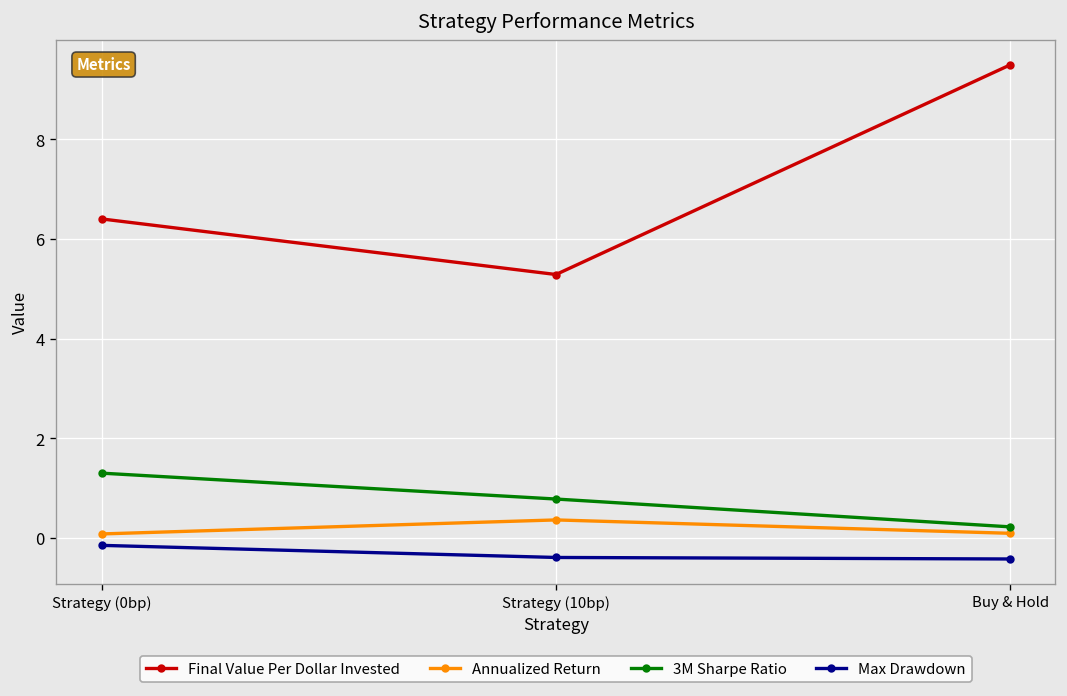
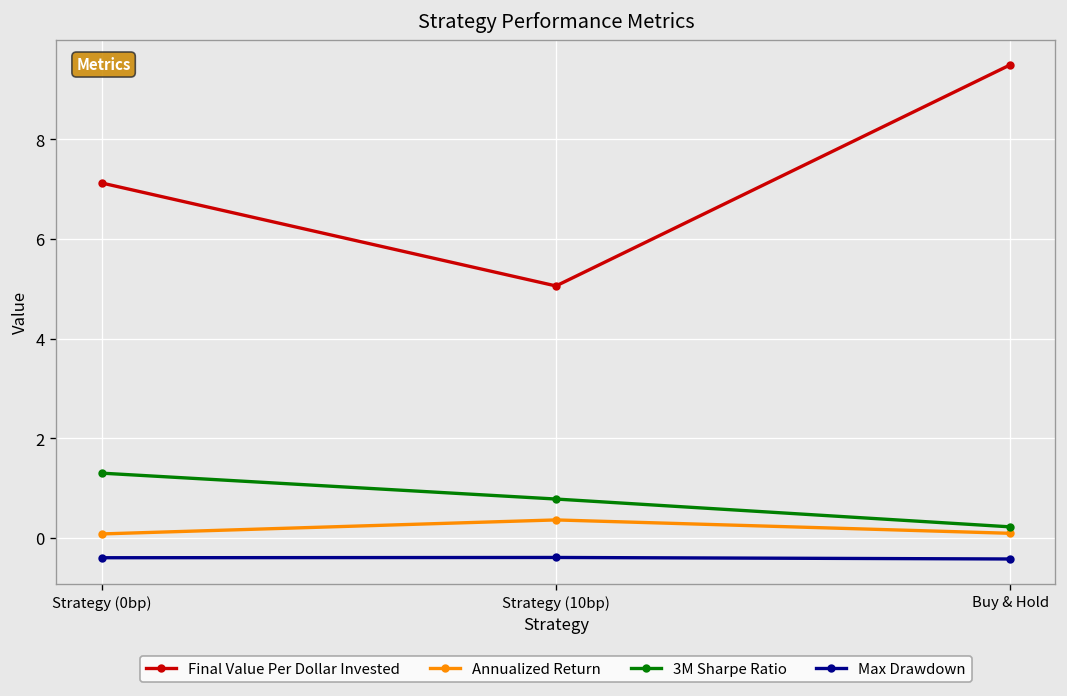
  {
    "Final Value Per Dollar Invested": {
-     "Strategy (0bp)": 6.4,
-     "Strategy (10bp)": 5.3,
+     "Strategy (0bp)": 7.1,
+     "Strategy (10bp)": 5.1,
      "Buy & Hold": 9.5
    },
    "Annualized Return": {
      "Strategy (0bp)": 0.1,
      "Strategy (10bp)": 0.4,
      "Buy & Hold": 0.1
    },
    "3M Sharpe Ratio": {
      "Strategy (0bp)": 1.3,
      "Strategy (10bp)": 0.8,
      "Buy & Hold": 0.2
    },
    "Max Drawdown": {
-     "Strategy (0bp)": -0.1,
+     "Strategy (0bp)": -0.4,
      "Strategy (10bp)": -0.4,
      "Buy & Hold": -0.4
    }
  }
